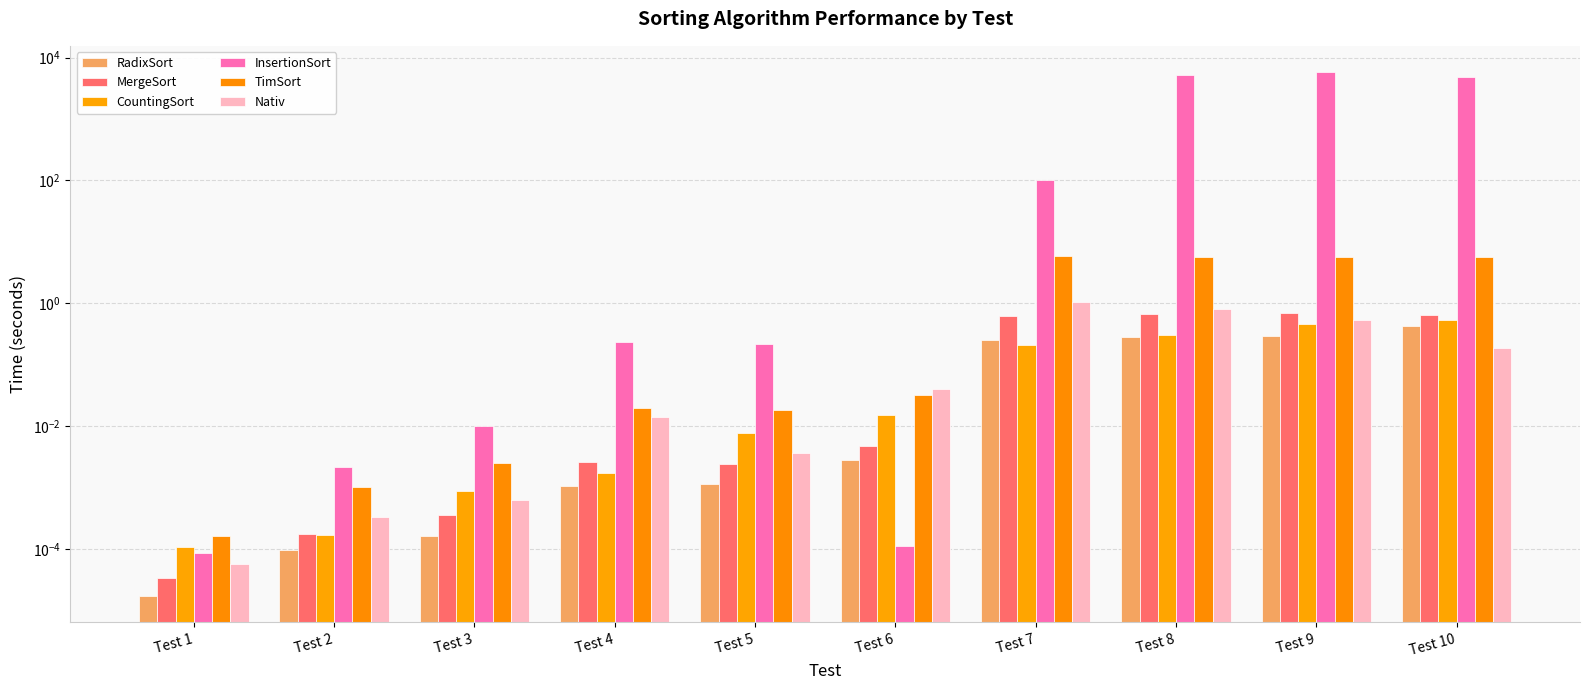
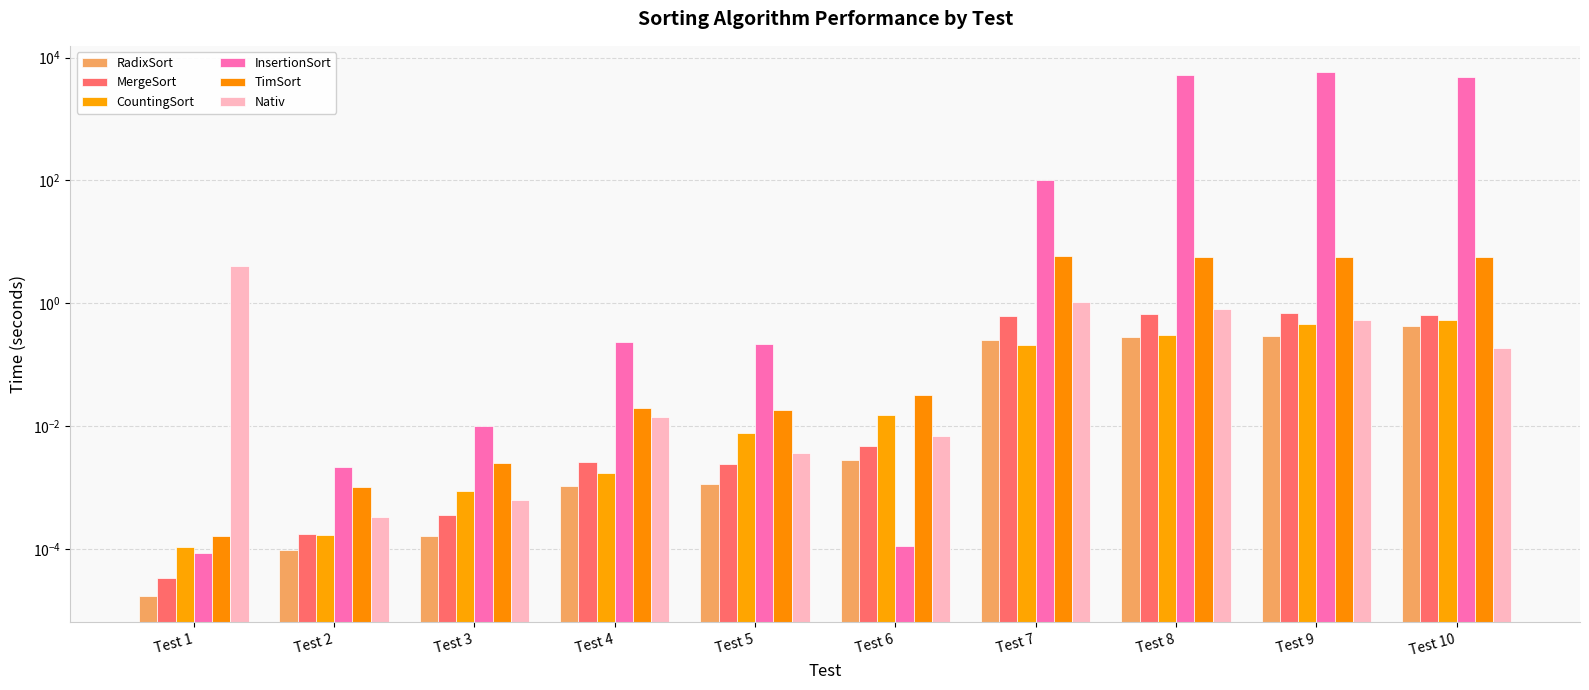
  {
    "InsertionSort": {
      "Test 1": 0.00009,
      "Test 2": 0.002,
      "Test 3": 0.010,
      "Test 4": 0.23,
      "Test 5": 0.22,
      "Test 6": 0.00011,
      "Test 7": 100,
      "Test 8": 5000,
      "Test 9": 6000,
      "Test 10": 5000
    },
    "Nativ": {
-     "Test 1": 0,
+     "Test 1": 4,
      "Test 2": 0.0003,
      "Test 3": 0.0006,
      "Test 4": 0.014,
      "Test 5": 0.004,
-     "Test 6": 0.04,
+     "Test 6": 0.007,
      "Test 7": 1.0,
      "Test 8": 0.8,
      "Test 9": 0.5,
      "Test 10": 0.19
    }
  }
